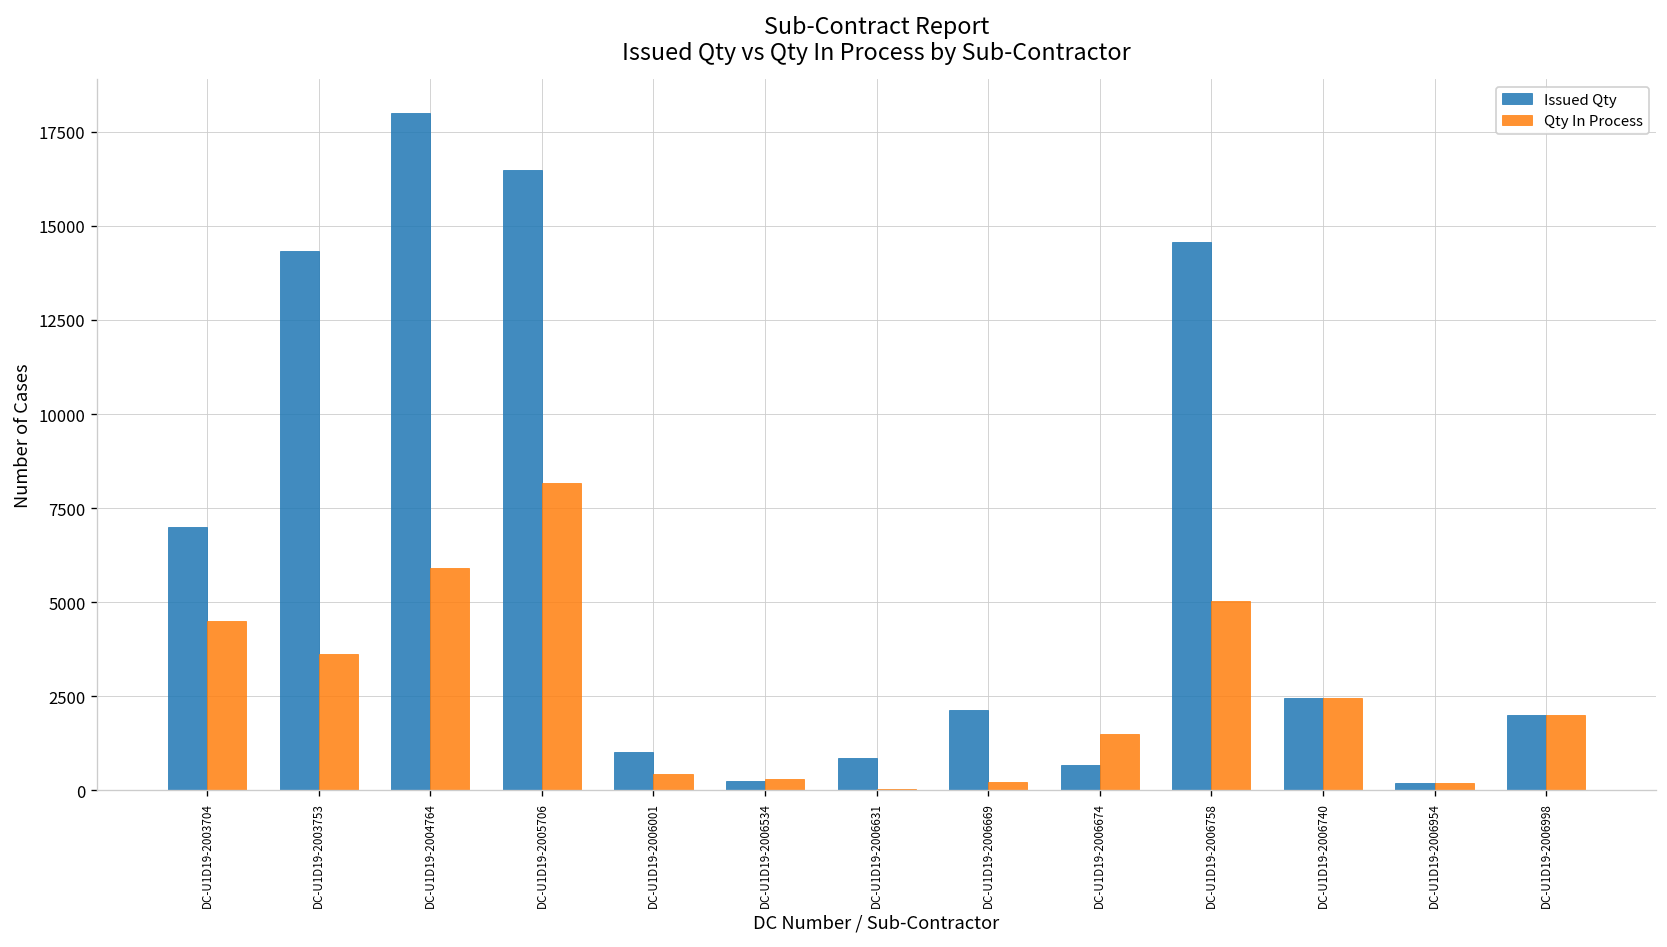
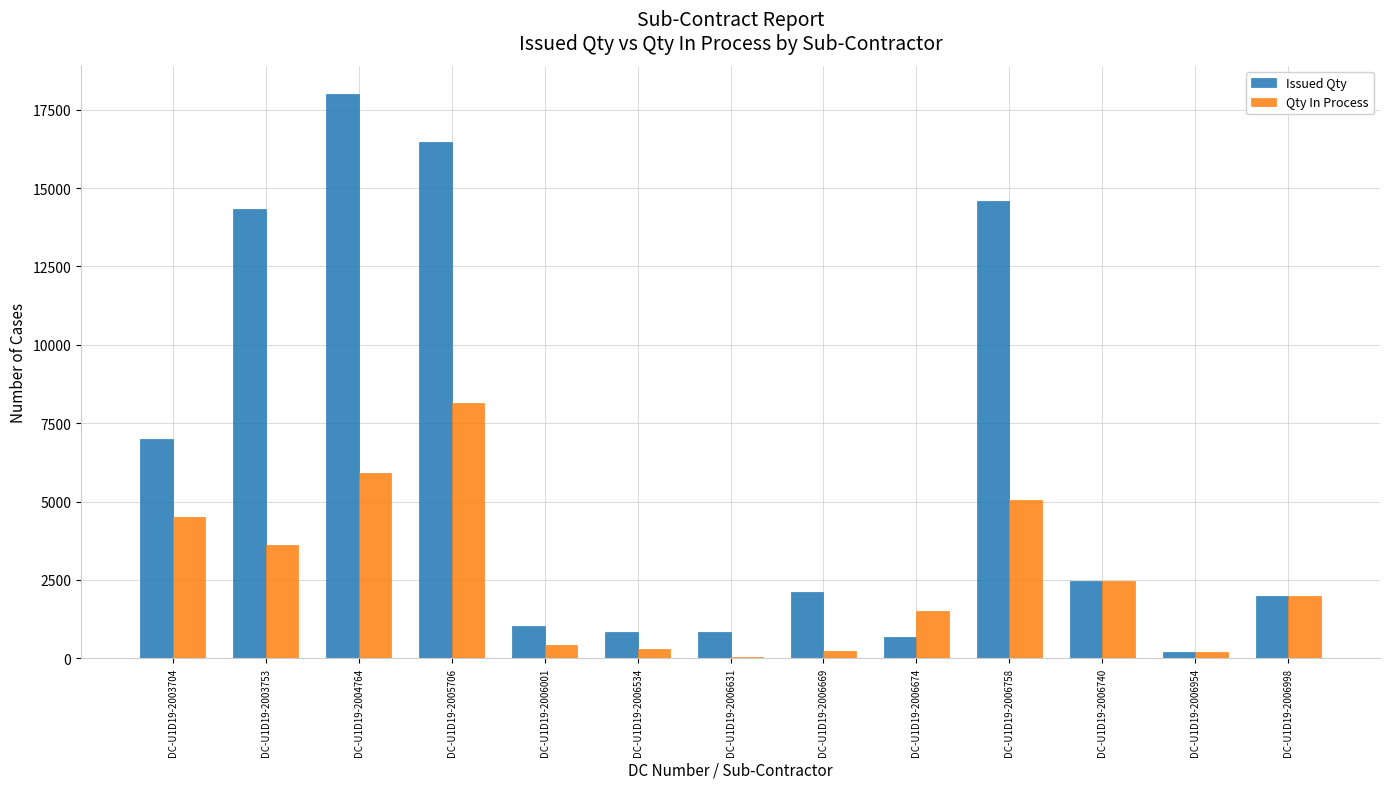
  {
    "Issued Qty": {
      "DC-U1D19-2003704": 7000,
      "DC-U1D19-2003753": 14300,
      "DC-U1D19-2004764": 18000,
      "DC-U1D19-2005706": 16500,
      "DC-U1D19-2006001": 1000,
-     "DC-U1D19-2006534": 200,
+     "DC-U1D19-2006534": 900,
      "DC-U1D19-2006631": 800,
      "DC-U1D19-2006669": 2100,
      "DC-U1D19-2006674": 700,
      "DC-U1D19-2006758": 14600,
      "DC-U1D19-2006740": 2500,
      "DC-U1D19-2006954": 200,
      "DC-U1D19-2006998": 2000
    },
    "Qty In Process": {
      "DC-U1D19-2003704": 4500,
      "DC-U1D19-2003753": 3600,
      "DC-U1D19-2004764": 5900,
      "DC-U1D19-2005706": 8200,
      "DC-U1D19-2006001": 400,
      "DC-U1D19-2006534": 300,
      "DC-U1D19-2006669": 200,
      "DC-U1D19-2006674": 1500,
      "DC-U1D19-2006758": 5000,
      "DC-U1D19-2006740": 2500,
      "DC-U1D19-2006954": 200,
      "DC-U1D19-2006998": 2000
    }
  }
